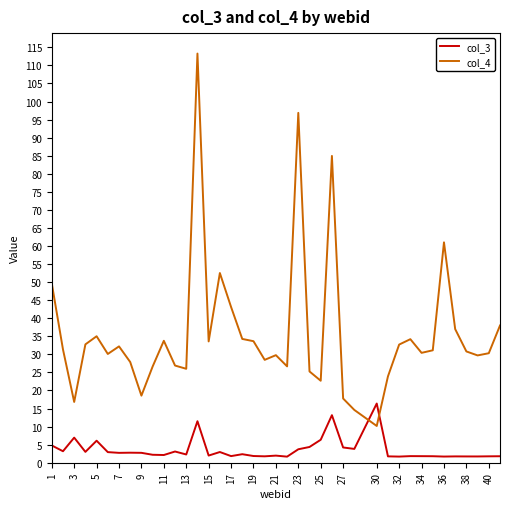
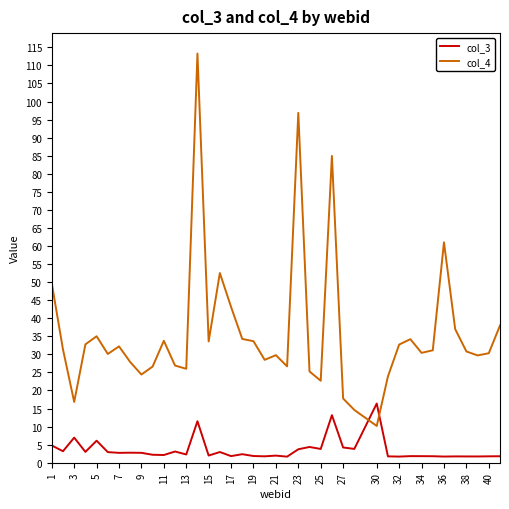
  {
    "col_3": {
      "1": 5,
      "3": 7,
      "5": 6,
      "7": 3,
      "9": 3,
      "11": 2,
      "13": 2,
      "15": 2,
      "17": 2,
      "19": 2,
      "21": 2,
      "23": 4,
-     "25": 6,
+     "25": 4,
      "27": 4,
      "30": 16,
      "32": 2,
      "34": 2,
      "36": 2,
      "38": 2,
      "40": 2
    },
    "col_4": {
      "1": 50,
      "3": 17,
      "5": 35,
      "7": 32,
-     "9": 19,
+     "9": 24,
      "11": 34,
      "13": 26,
      "15": 34,
      "17": 43,
      "19": 34,
      "21": 30,
      "23": 97,
      "25": 23,
      "27": 18,
      "30": 10,
      "32": 33,
      "34": 30,
      "36": 61,
      "38": 31,
      "40": 30
    }
  }
